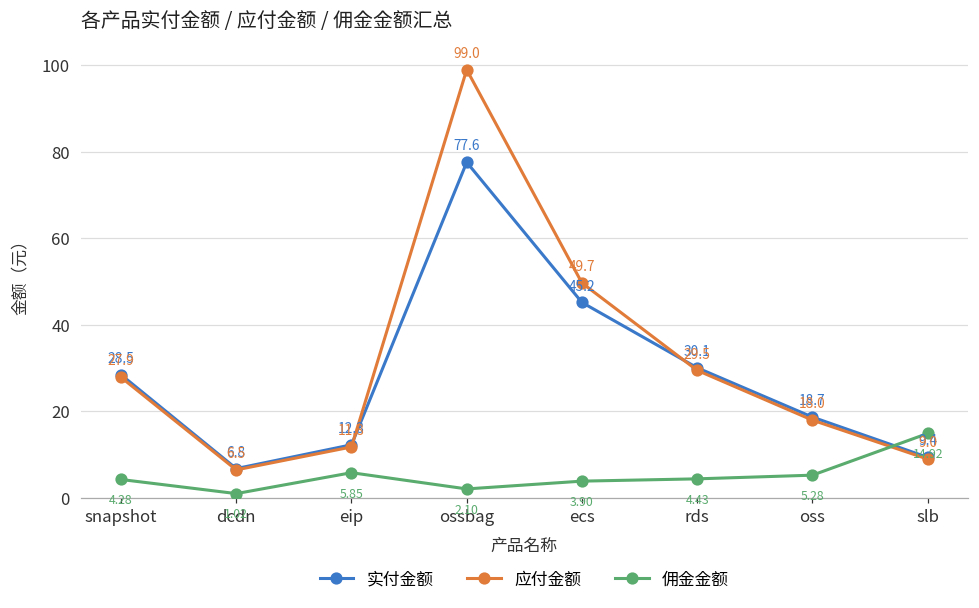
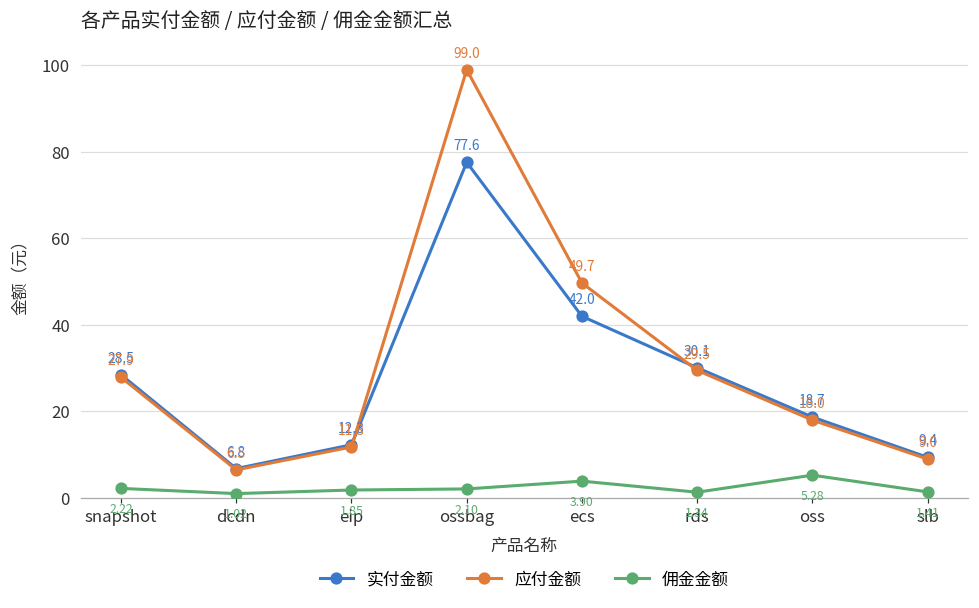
  {
    "实付金额": {
      "ossbag": 77.6,
-     "ecs": 45.2
+     "ecs": 42.0
    },
    "应付金额": {
      "ossbag": 99.0,
      "ecs": 49.7
    },
    "佣金金额": {
-     "snapshot": 4.28,
+     "snapshot": 2.22,
      "dcdn": 1.02,
-     "eip": 5.85,
+     "eip": 1.85,
      "ossbag": 2.10,
      "ecs": 3.90,
-     "rds": 4.43,
+     "rds": 1.34,
      "oss": 5.28,
-     "slb": 14.92
+     "slb": 1.41
    }
  }
